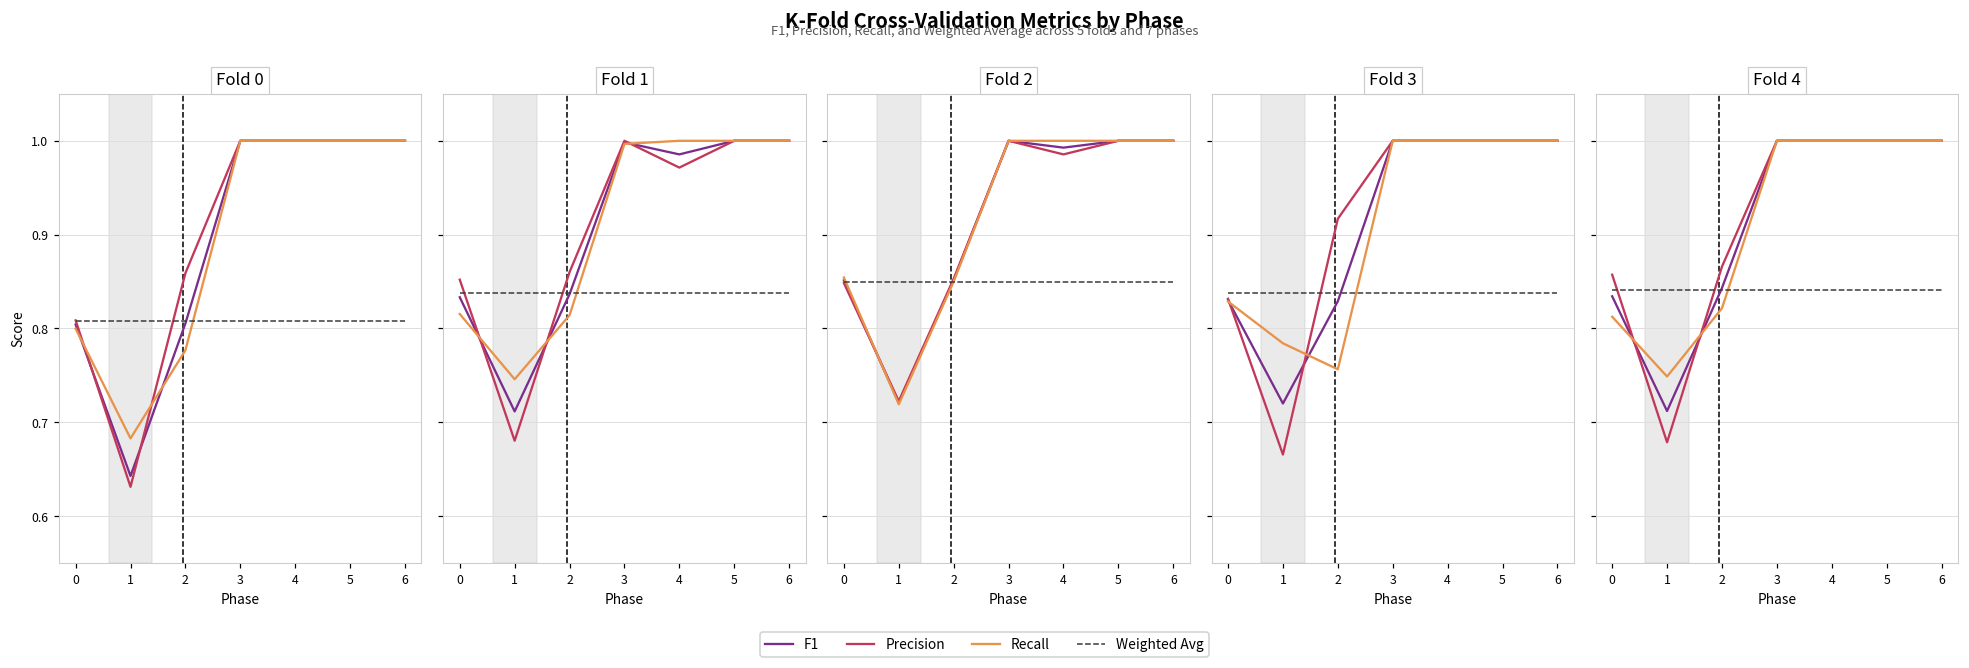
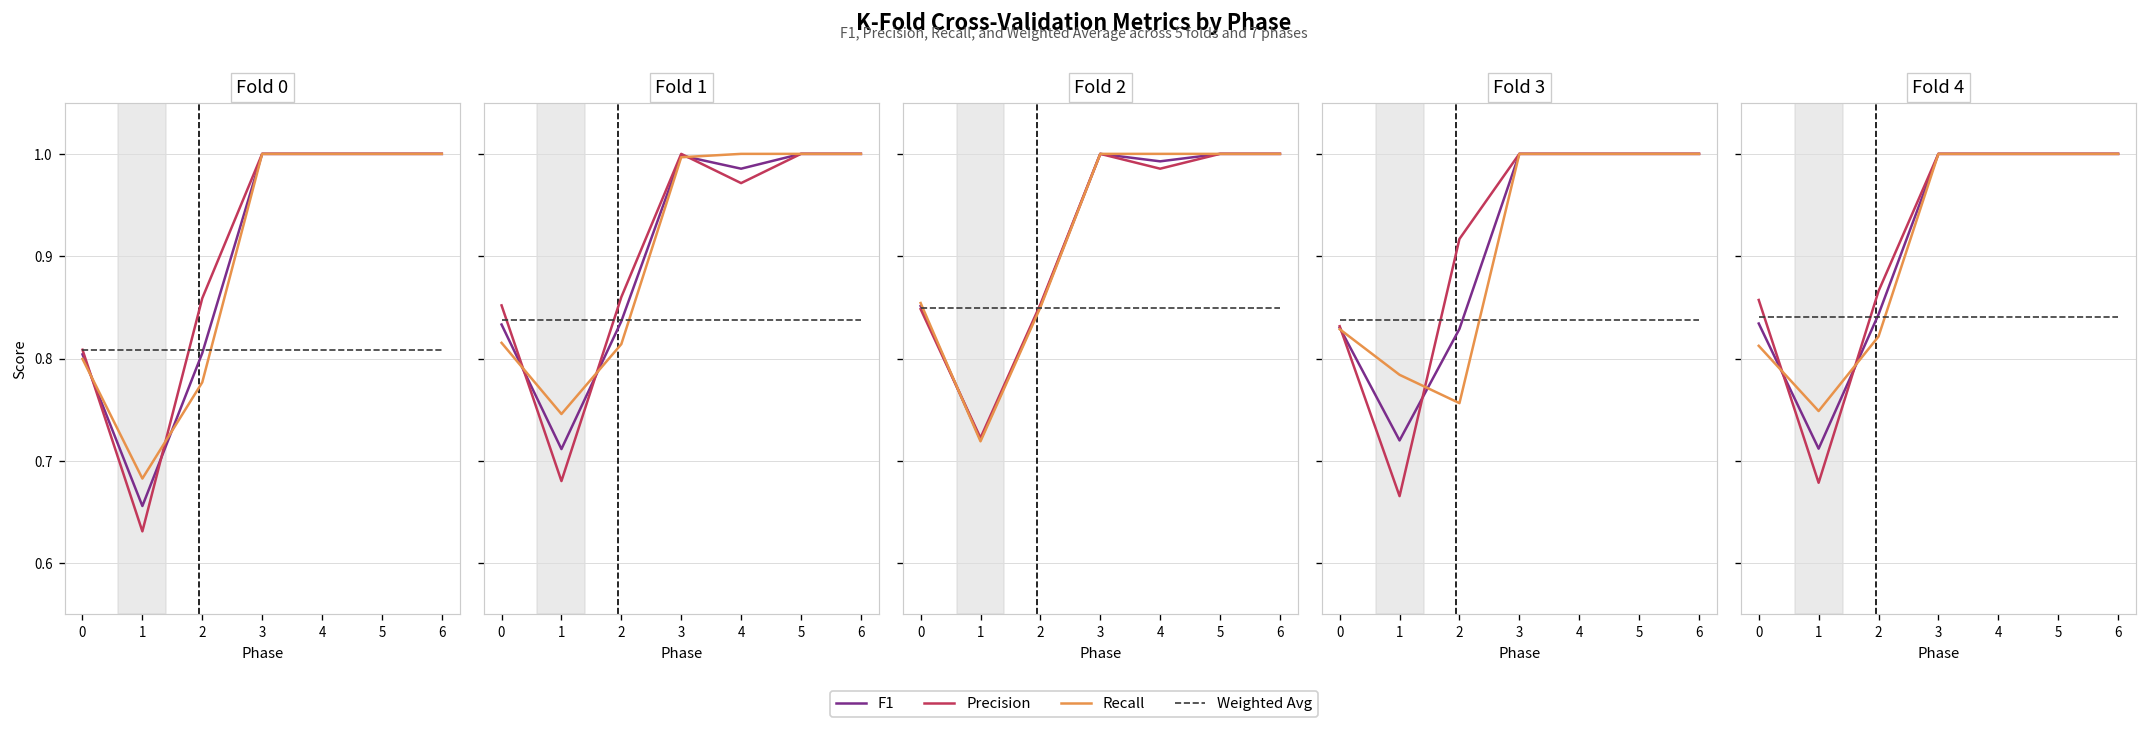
  {
    "Fold 0": {
      "F1": {
        "0": 0.80,
-       "1": 0.64
+       "1": 0.66
      },
      "Precision": {
        "1": 0.63,
        "2": 0.86
      },
      "Recall": {
        "0": 0.80,
        "1": 0.68,
        "2": 0.78
      },
      "Weighted Avg": {
        "1": 0.81,
        "3": 0.81,
        "4": 0.81,
        "5": 0.81,
        "6": 0.81
      }
    }
  }
